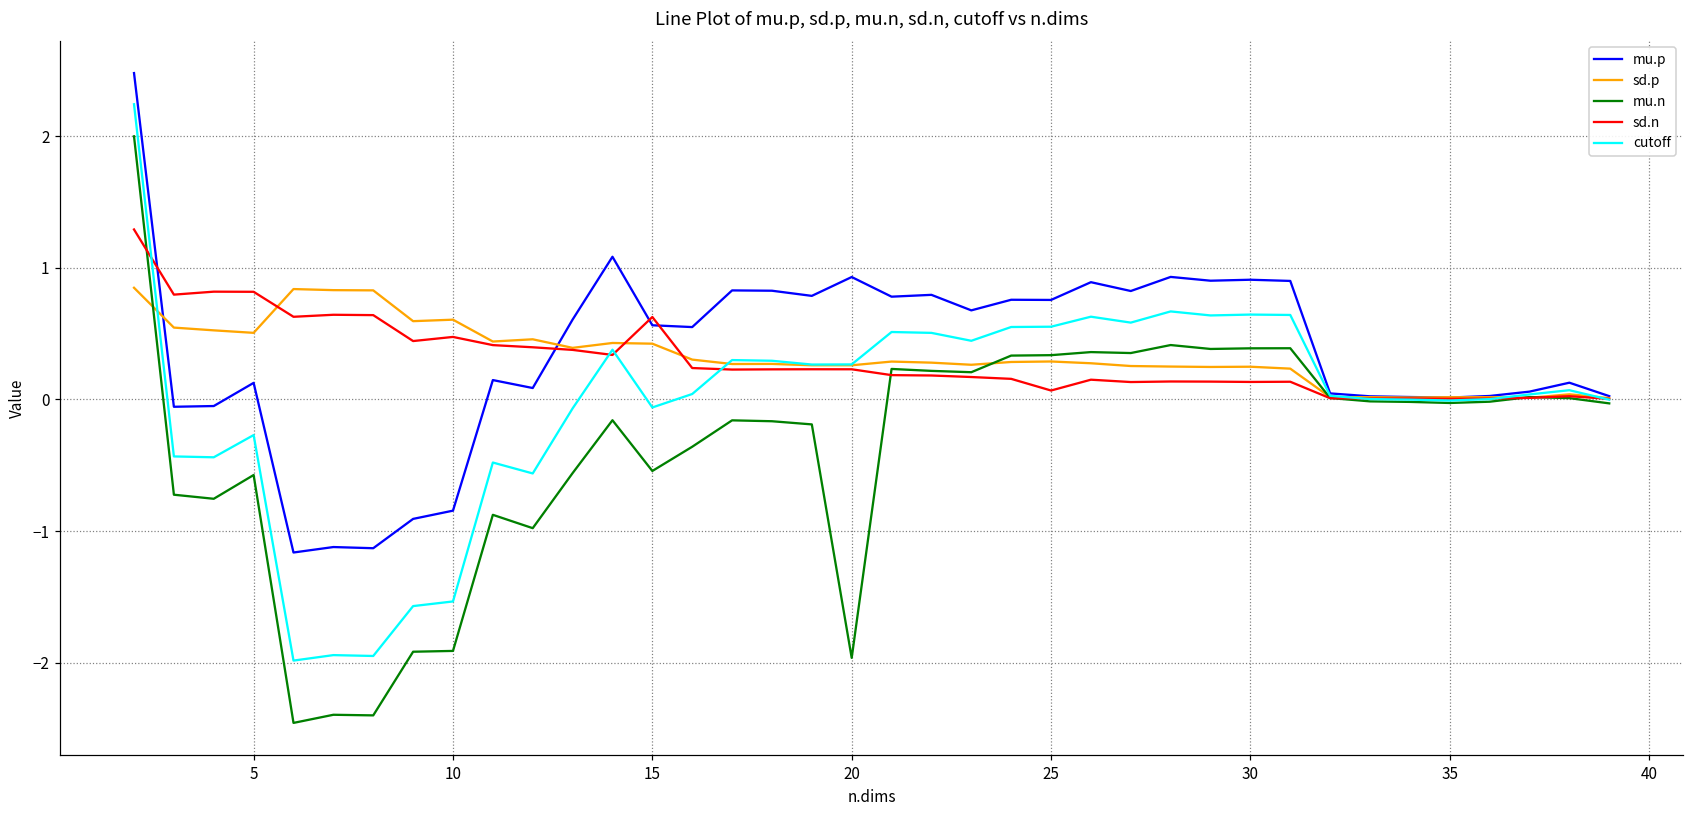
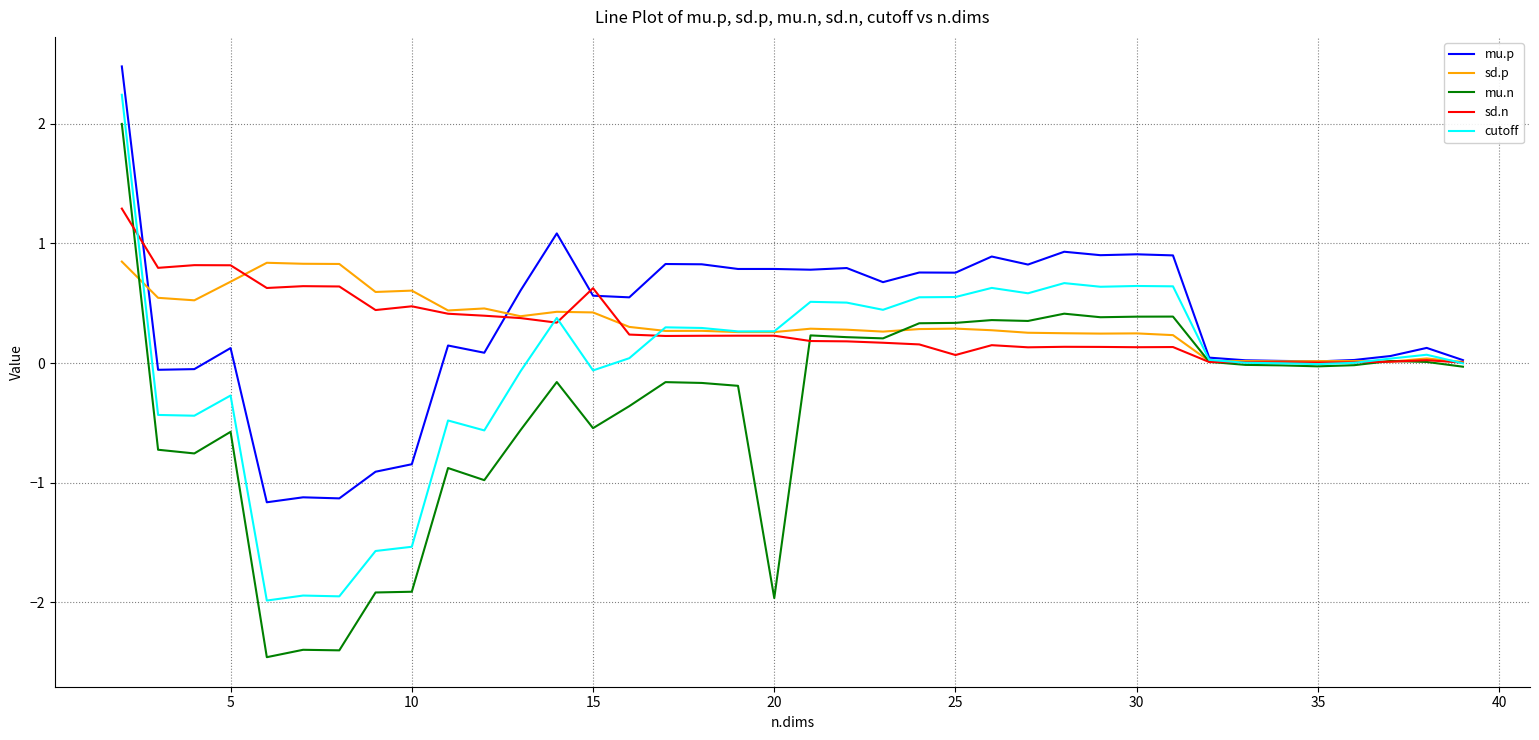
  {
    "mu.p": {
      "5": 0.13,
      "10": -0.85,
      "15": 0.56,
-     "20": 0.93,
+     "20": 0.79,
      "25": 0.76,
      "30": 0.91
    },
    "sd.p": {
-     "5": 0.51,
+     "5": 0.68,
      "10": 0.61,
      "15": 0.42,
      "25": 0.29,
      "30": 0.25
    },
    "mu.n": {
      "5": -0.57,
      "10": -1.91,
      "15": -0.54,
      "20": -1.96,
      "25": 0.34,
      "30": 0.39
    },
    "sd.n": {
      "5": 0.82,
      "10": 0.47,
      "15": 0.63,
      "20": 0.23,
      "25": 0.07,
      "30": 0.13
    },
    "cutoff": {
      "5": -0.27,
      "10": -1.54,
      "15": -0.06,
      "25": 0.55,
      "30": 0.64
    }
  }
